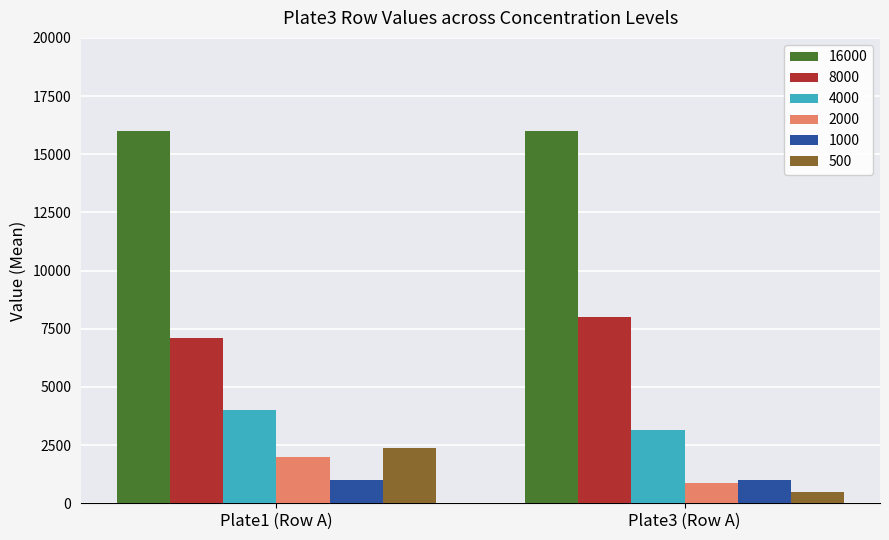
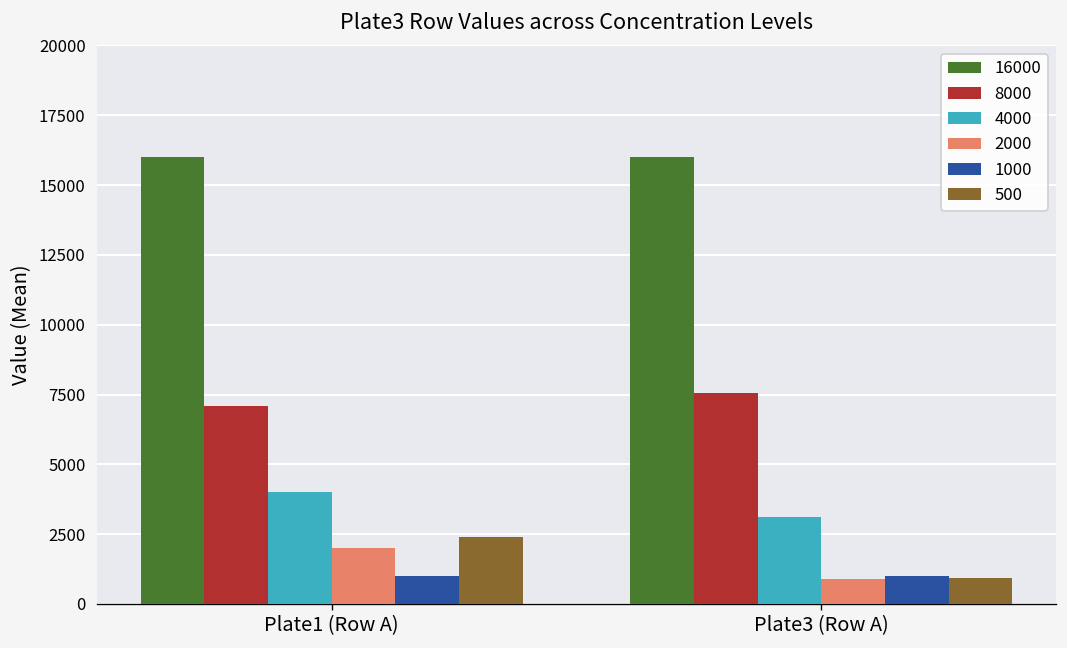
  {
    "16000": {
      "Plate1 (Row A)": 16000,
      "Plate3 (Row A)": 16000
    },
    "8000": {
      "Plate1 (Row A)": 7100,
-     "Plate3 (Row A)": 8000
+     "Plate3 (Row A)": 7500
    },
    "4000": {
      "Plate1 (Row A)": 4000,
      "Plate3 (Row A)": 3100
    },
    "2000": {
      "Plate1 (Row A)": 2000,
      "Plate3 (Row A)": 900
    },
    "1000": {
      "Plate1 (Row A)": 1000,
      "Plate3 (Row A)": 1000
    },
    "500": {
      "Plate1 (Row A)": 2400,
-     "Plate3 (Row A)": 500
+     "Plate3 (Row A)": 900
    }
  }
